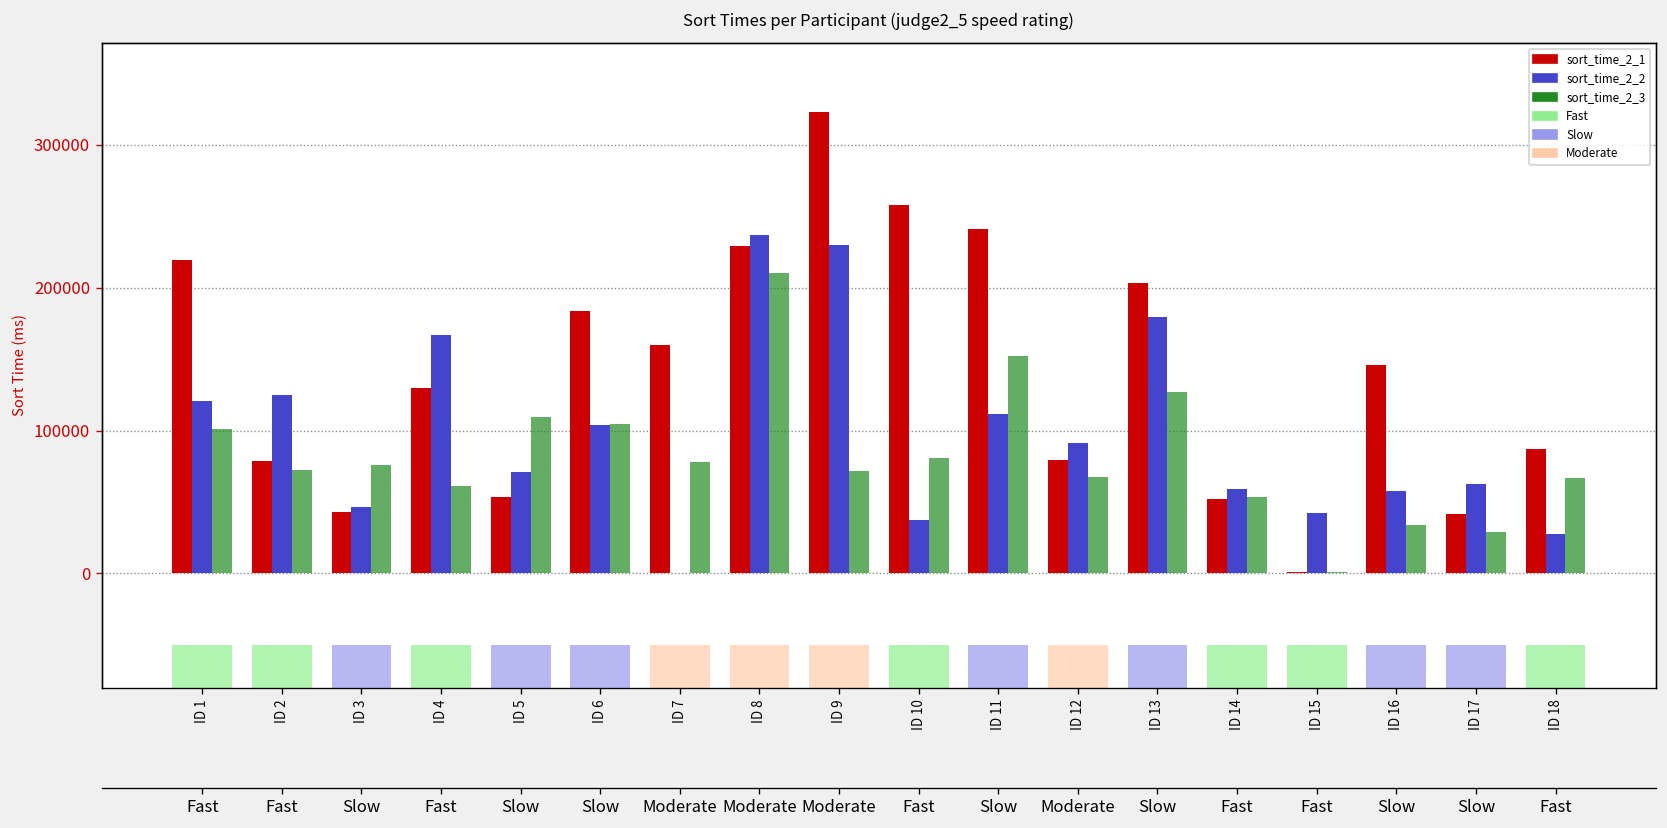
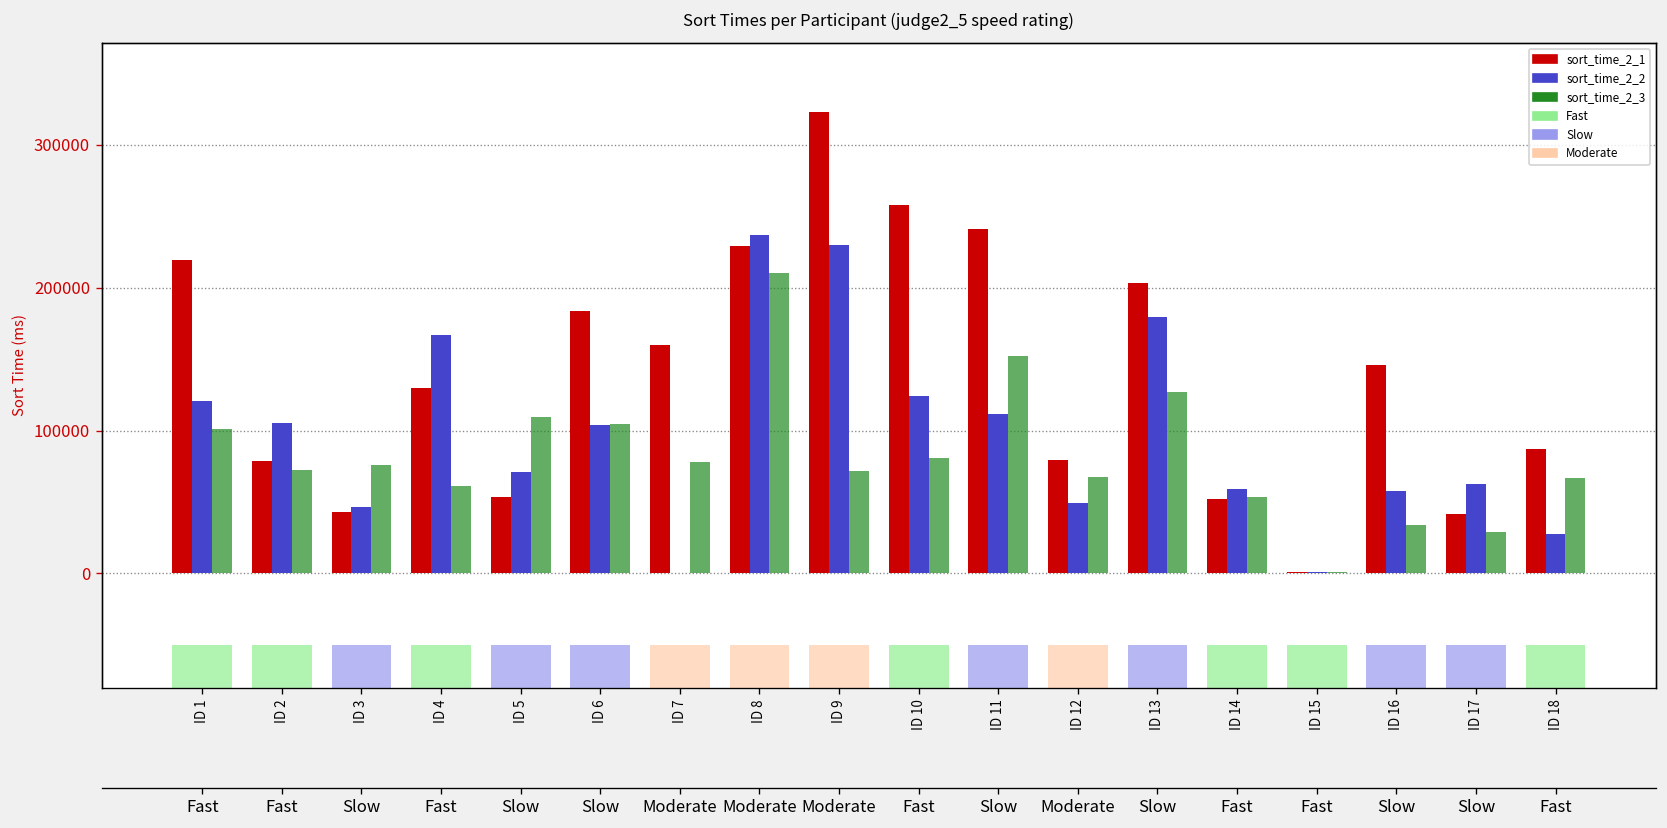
  {
    "sort_time_2_2": {
      "ID 1": 121000,
-     "ID 2": 125000,
+     "ID 2": 105000,
      "ID 3": 46000,
      "ID 4": 167000,
      "ID 5": 71000,
      "ID 6": 104000,
      "ID 7": 0,
      "ID 8": 237000,
      "ID 9": 230000,
-     "ID 10": 37000,
+     "ID 10": 124000,
      "ID 11": 111000,
-     "ID 12": 91000,
+     "ID 12": 49000,
      "ID 13": 179000,
      "ID 14": 59000,
-     "ID 15": 42000,
+     "ID 15": 1000,
      "ID 16": 57000,
      "ID 17": 63000,
      "ID 18": 27000
    }
  }
